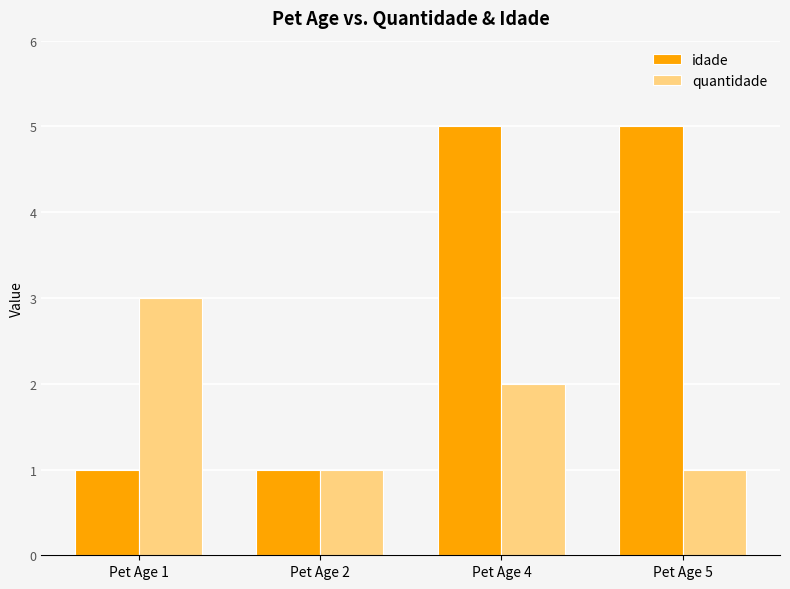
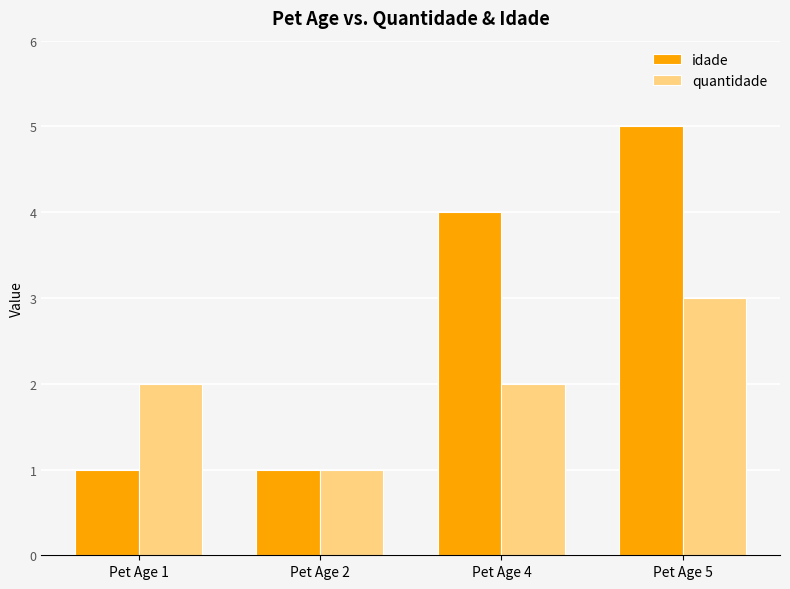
  {
    "idade": {
      "Pet Age 1": 1,
      "Pet Age 2": 1,
-     "Pet Age 4": 5,
+     "Pet Age 4": 4,
      "Pet Age 5": 5
    },
    "quantidade": {
-     "Pet Age 1": 3,
+     "Pet Age 1": 2,
      "Pet Age 2": 1,
      "Pet Age 4": 2,
-     "Pet Age 5": 1
+     "Pet Age 5": 3
    }
  }
